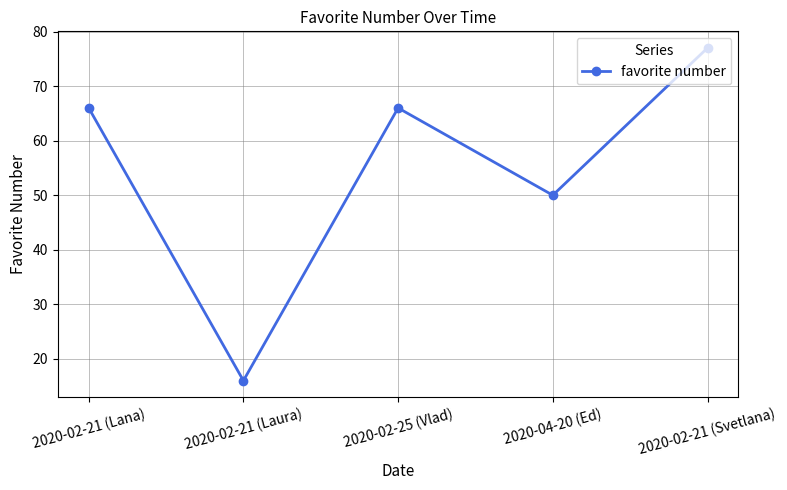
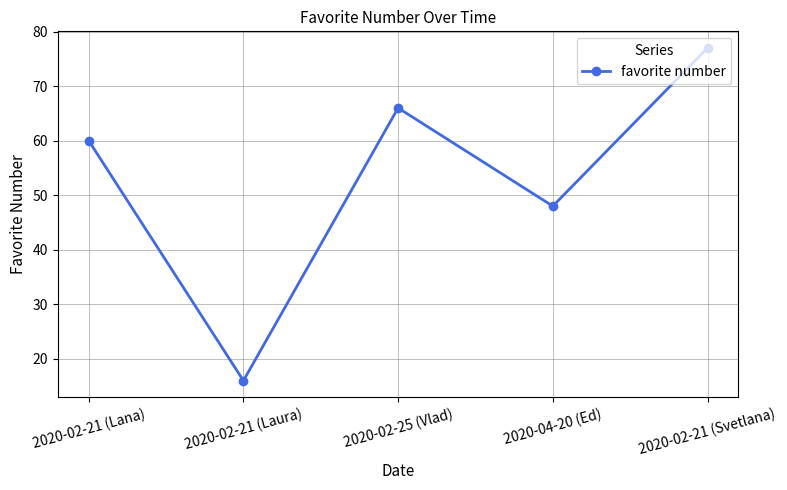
  {
-   "2020-02-21 (Lana)": 66,
+   "2020-02-21 (Lana)": 60,
    "2020-02-21 (Laura)": 16,
    "2020-02-25 (Vlad)": 66,
-   "2020-04-20 (Ed)": 50
+   "2020-04-20 (Ed)": 48
  }
